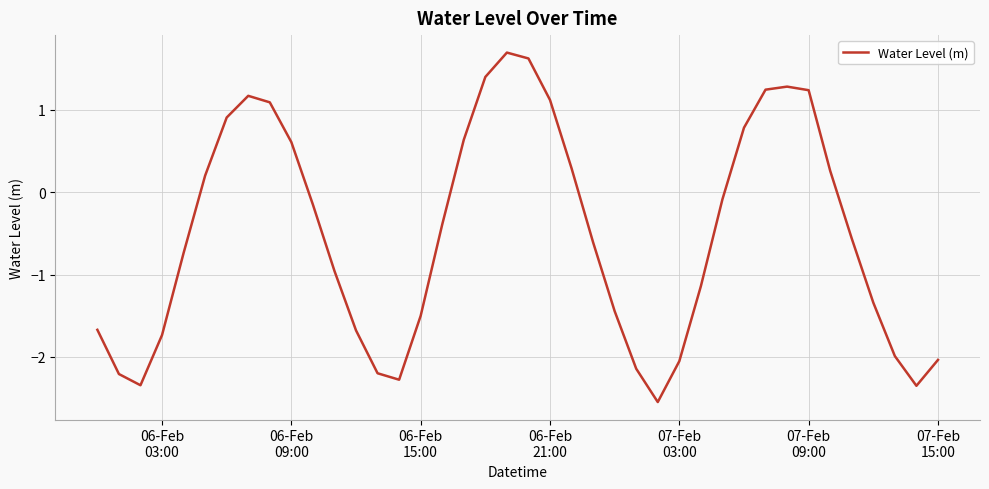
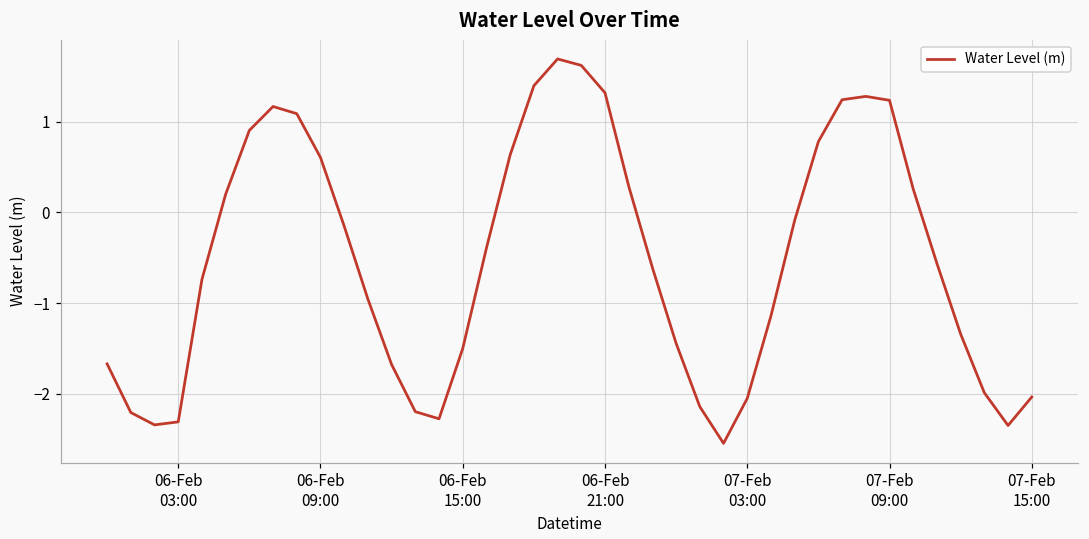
  {
-   "06-Feb 03:00": -1.7,
+   "06-Feb 03:00": -2.3,
    "06-Feb 09:00": 0.6,
    "06-Feb 15:00": -1.5,
-   "06-Feb 21:00": 1.1,
+   "06-Feb 21:00": 1.3,
    "07-Feb 03:00": -2.1,
    "07-Feb 09:00": 1.2,
    "07-Feb 15:00": -2.0
  }
